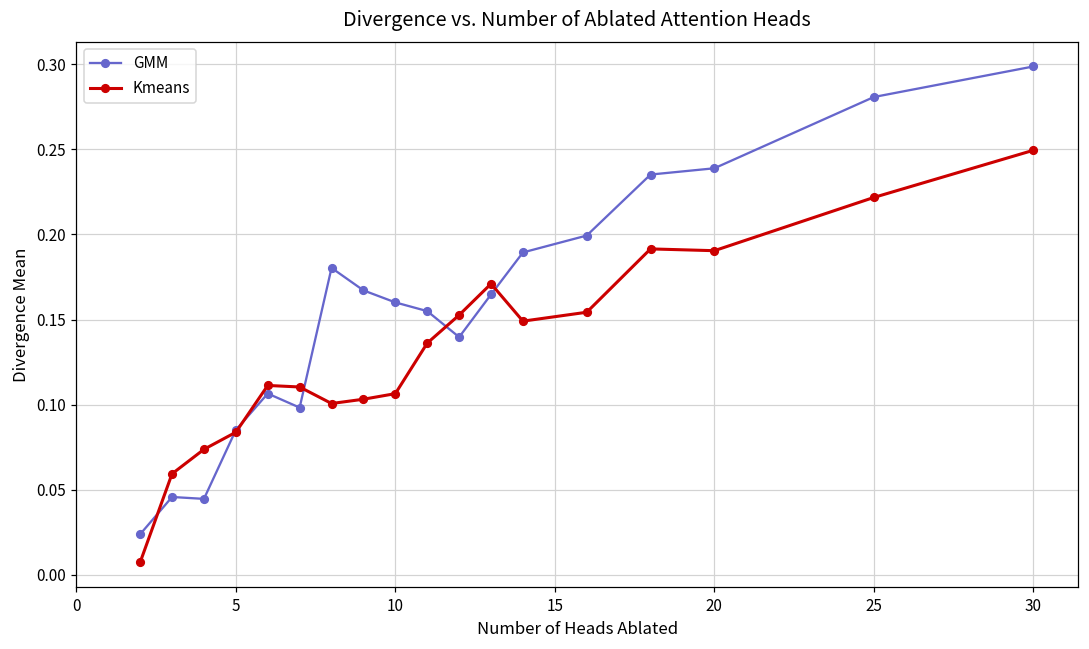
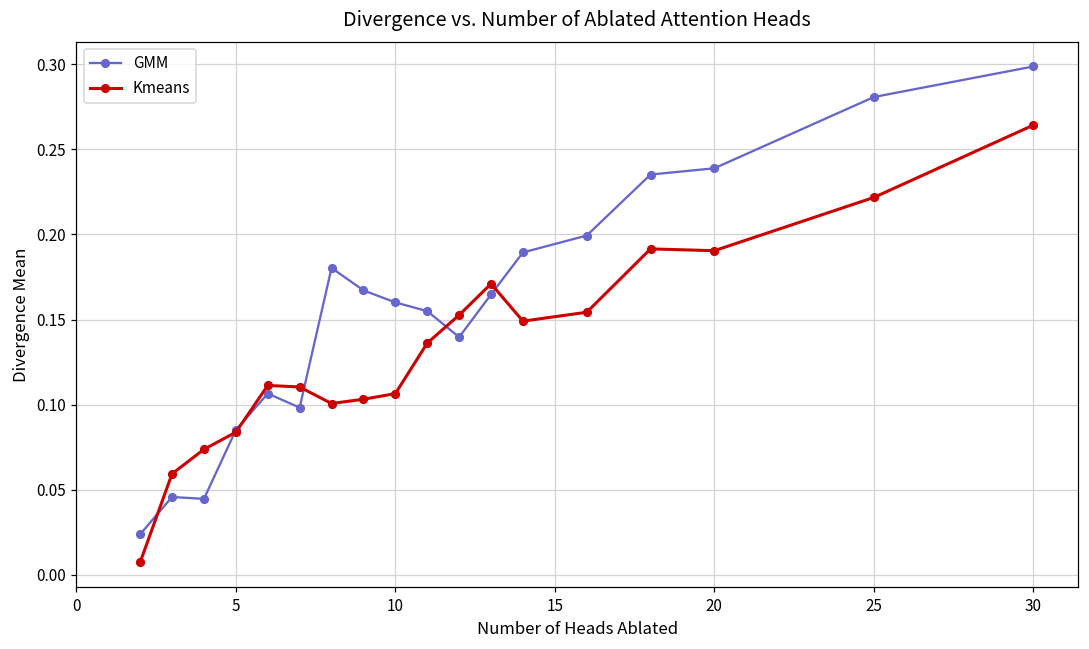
  {
    "GMM": {
      "10": 0.160,
      "20": 0.239,
      "25": 0.281,
      "30": 0.299
    },
    "Kmeans": {
      "10": 0.106,
      "20": 0.190,
      "25": 0.222,
-     "30": 0.249
+     "30": 0.264
    }
  }
